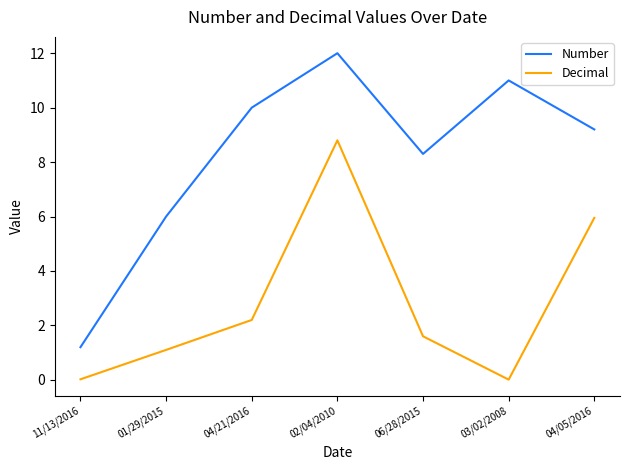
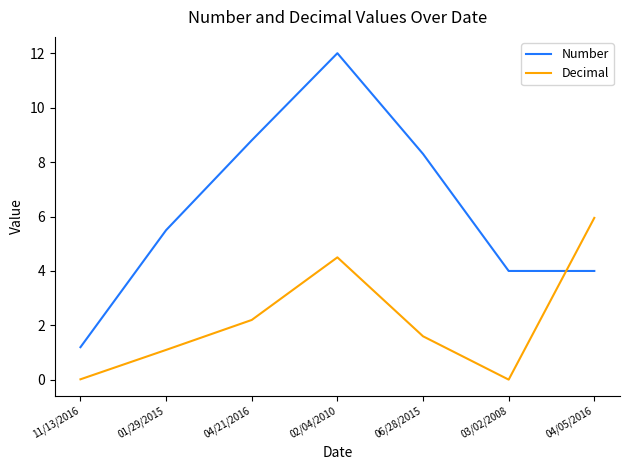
  {
    "Number": {
      "11/13/2016": 1.2,
-     "01/29/2015": 6.0,
-     "04/21/2016": 10.0,
+     "01/29/2015": 5.5,
+     "04/21/2016": 8.8,
      "02/04/2010": 12.0,
      "06/28/2015": 8.3,
-     "03/02/2008": 11,
-     "04/05/2016": 9.2
+     "03/02/2008": 4,
+     "04/05/2016": 4.0
    },
    "Decimal": {
      "11/13/2016": 0.0,
      "01/29/2015": 1.1,
      "04/21/2016": 2.2,
-     "02/04/2010": 8.8,
+     "02/04/2010": 4.5,
      "06/28/2015": 1.6,
      "03/02/2008": 0.0,
      "04/05/2016": 6.0
    }
  }
